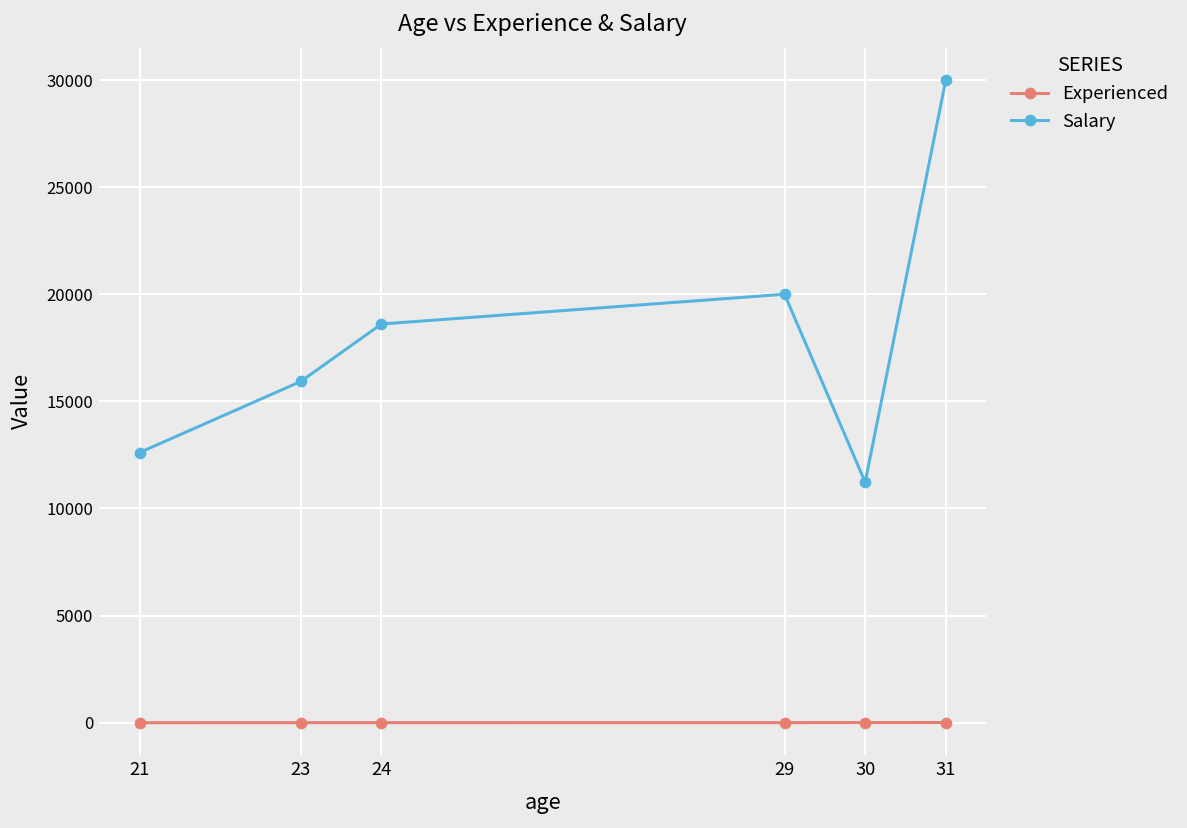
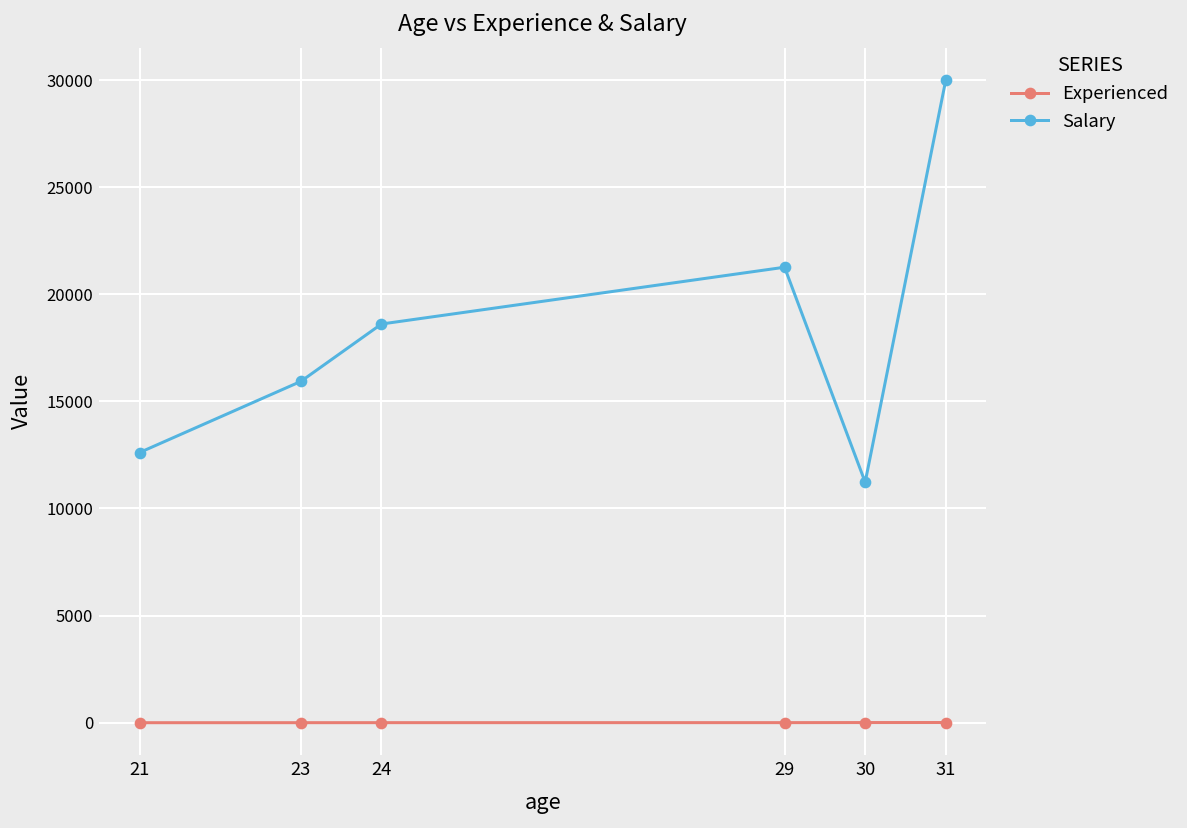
  {
    "Experienced": {
      "21": 0,
      "23": 0,
      "24": 0,
      "29": 0,
      "30": 0,
      "31": 0
    },
    "Salary": {
      "21": 12600,
      "23": 15900,
      "24": 18600,
-     "29": 20000,
+     "29": 21300,
      "30": 11200,
      "31": 30000
    }
  }
